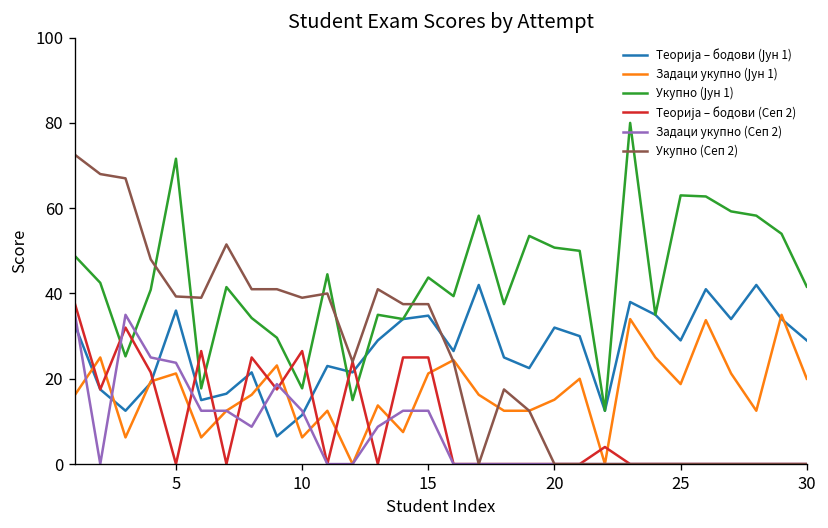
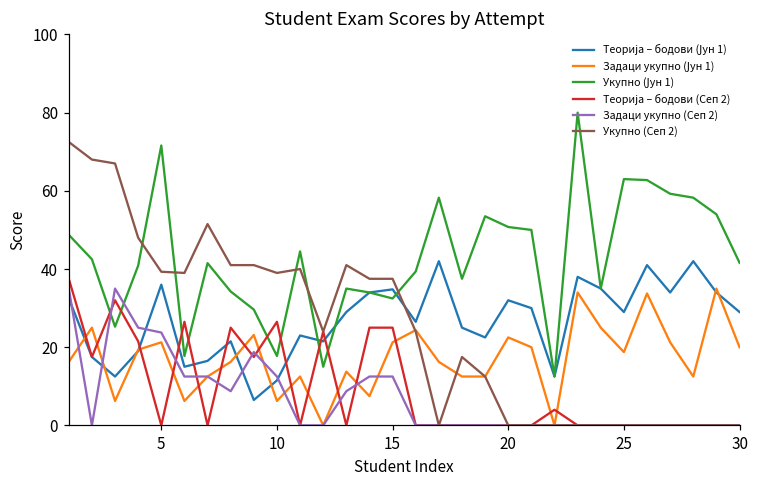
  {
    "Теорија – бодови (Јун 1)": {
      "5": 36,
      "10": 12,
      "15": 35,
      "20": 32,
      "25": 29,
      "30": 29
    },
    "Задаци укупно (Јун 1)": {
      "5": 21,
      "10": 6,
      "15": 21,
-     "20": 15,
+     "20": 23,
      "25": 19,
      "30": 20
    },
    "Укупно (Јун 1)": {
      "5": 72,
      "10": 18,
-     "15": 44,
+     "15": 32,
      "20": 51,
      "25": 63,
      "30": 42
    },
    "Теорија – бодови (Сеп 2)": {
      "5": 0,
      "10": 27,
      "15": 25
    },
    "Задаци укупно (Сеп 2)": {
      "5": 24,
      "10": 13,
      "15": 13
    },
    "Укупно (Сеп 2)": {
      "5": 39,
      "10": 39,
      "15": 38
    }
  }
